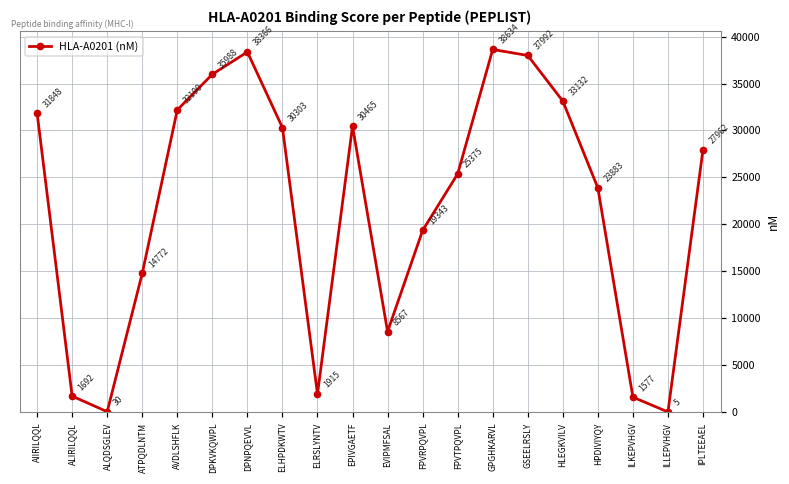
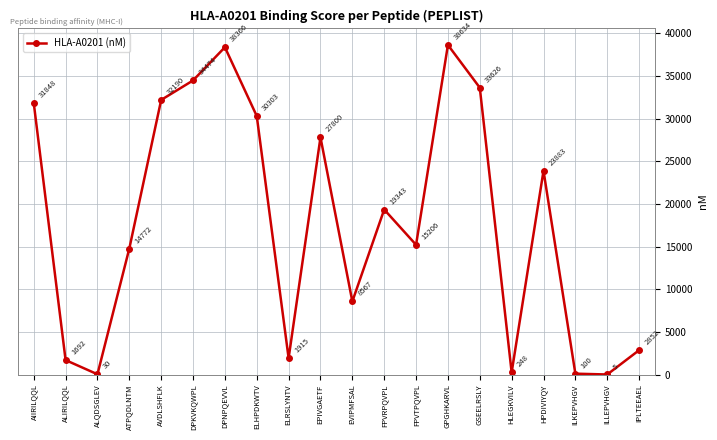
  {
    "AIIRILQQL": 31848,
    "ALIRILQQL": 1692,
    "ALQDSGLEV": 30,
    "ATPQDLNTM": 14772,
    "AVDLSHFLK": 32190,
-   "DPKVKQWPL": 35988,
+   "DPKVKQWPL": 34474,
    "DPNPQEVVL": 38366,
    "ELHPDKWTV": 30303,
    "ELRSLYNTV": 1915,
-   "EPIVGAETF": 30465,
+   "EPIVGAETF": 27800,
    "EVIPMFSAL": 8567,
    "FPVRPQVPL": 19343,
-   "FPVTPQVPL": 25375,
+   "FPVTPQVPL": 15206,
    "GPGHKARVL": 38634,
-   "GSEELRSLY": 37992,
-   "HLEGKVILV": 33132,
+   "GSEELRSLY": 33626,
+   "HLEGKVILV": 248,
    "HPDIVIYQY": 23883,
-   "ILKEPVHGV": 1577,
+   "ILKEPVHGV": 100,
    "ILLEPVHGV": 5,
-   "IPLTEEAEL": 27962
+   "IPLTEEAEL": 2852
  }
